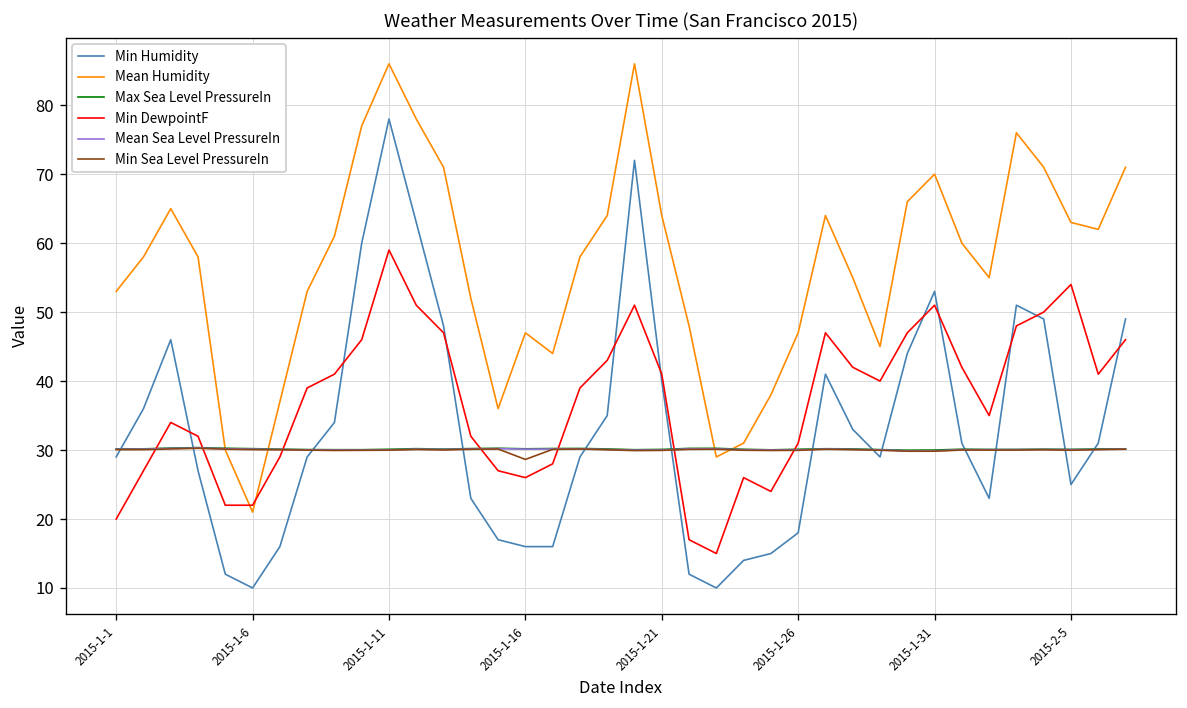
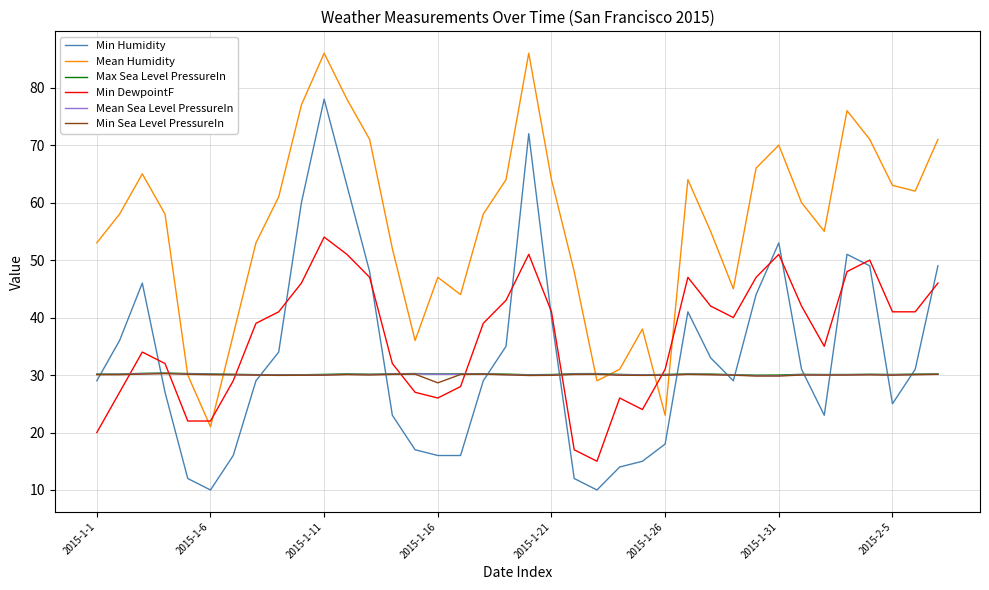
  {
    "Min Humidity": {
      "2015-1-1": 29,
      "2015-1-6": 10,
      "2015-1-11": 78,
      "2015-1-16": 16,
      "2015-1-21": 40,
      "2015-1-26": 18,
      "2015-1-31": 53,
      "2015-2-5": 25
    },
    "Mean Humidity": {
      "2015-1-1": 53,
      "2015-1-6": 21,
      "2015-1-11": 86,
      "2015-1-16": 47,
      "2015-1-21": 64,
-     "2015-1-26": 47,
+     "2015-1-26": 23,
      "2015-1-31": 70,
      "2015-2-5": 63
    },
    "Min DewpointF": {
      "2015-1-1": 20,
      "2015-1-6": 22,
-     "2015-1-11": 59,
+     "2015-1-11": 54,
      "2015-1-16": 26,
      "2015-1-21": 41,
      "2015-1-26": 31,
      "2015-1-31": 51,
-     "2015-2-5": 54
+     "2015-2-5": 41
    },
    "Min Sea Level PressureIn": {
      "2015-1-16": 29
    }
  }
